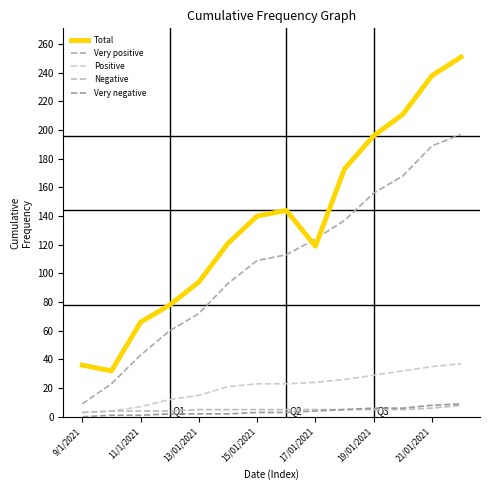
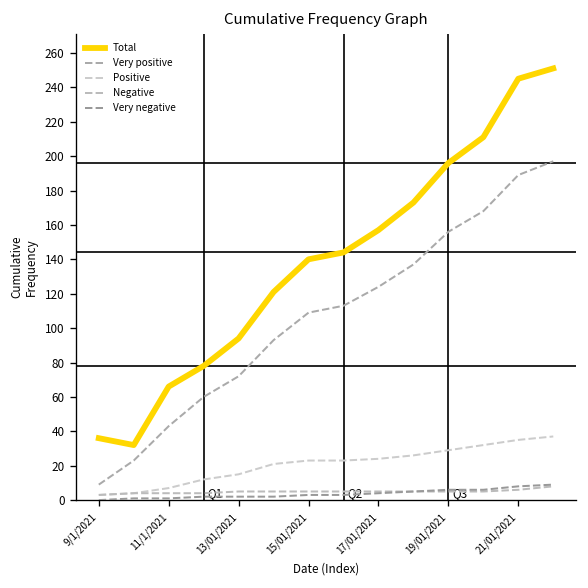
  {
    "Total": {
      "9/1/2021": 36,
      "11/1/2021": 66,
      "13/01/2021": 94,
      "15/01/2021": 140,
-     "17/01/2021": 119,
+     "17/01/2021": 157,
      "19/01/2021": 196,
-     "21/01/2021": 238
+     "21/01/2021": 245
    }
  }
